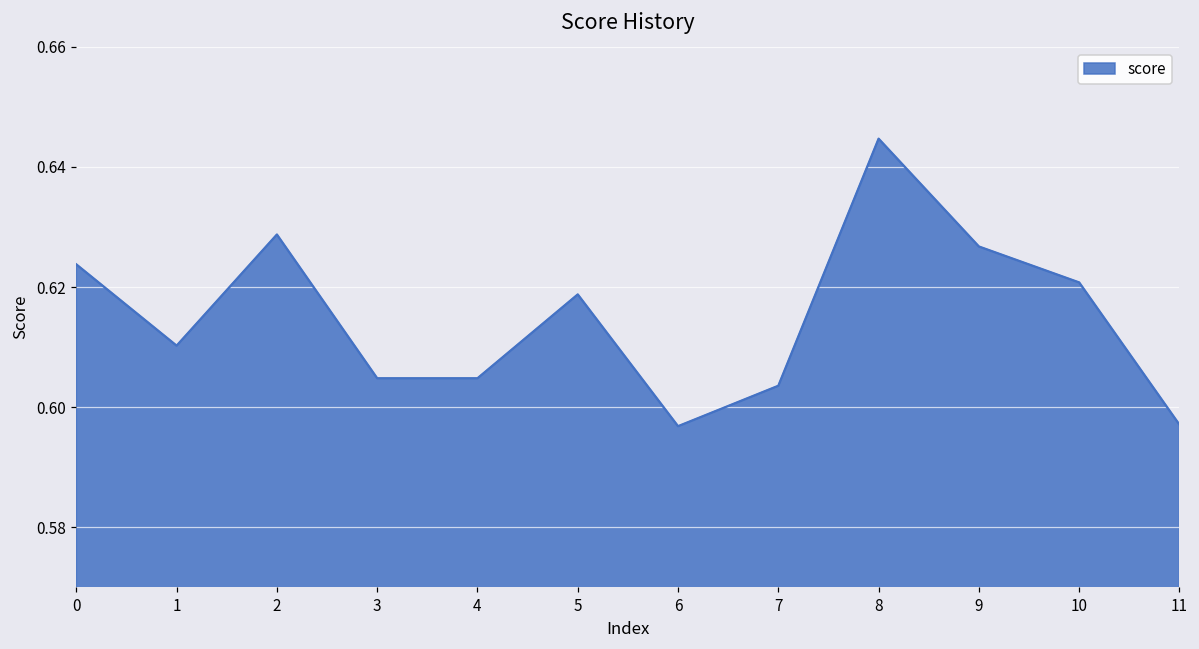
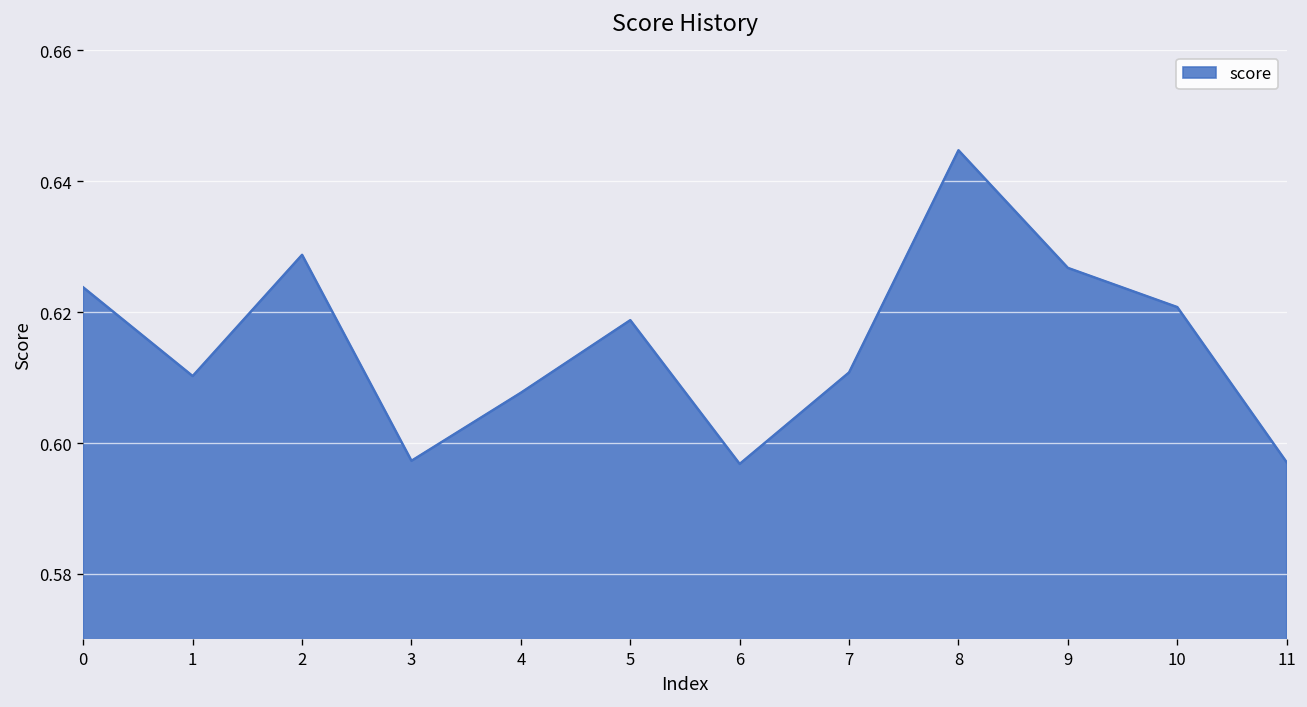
  {
    "0": 0.624,
    "1": 0.610,
    "2": 0.629,
-   "3": 0.605,
-   "4": 0.605,
+   "3": 0.597,
+   "4": 0.608,
    "5": 0.619,
    "6": 0.597,
-   "7": 0.604,
+   "7": 0.611,
    "8": 0.645,
    "9": 0.627,
    "10": 0.621,
    "11": 0.597
  }
